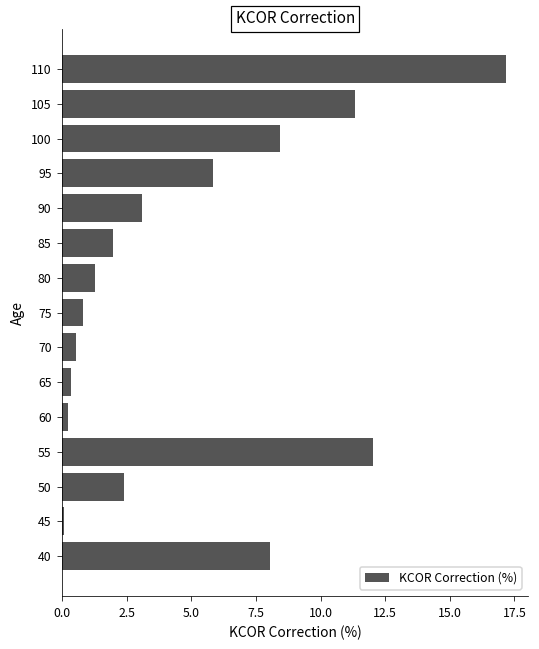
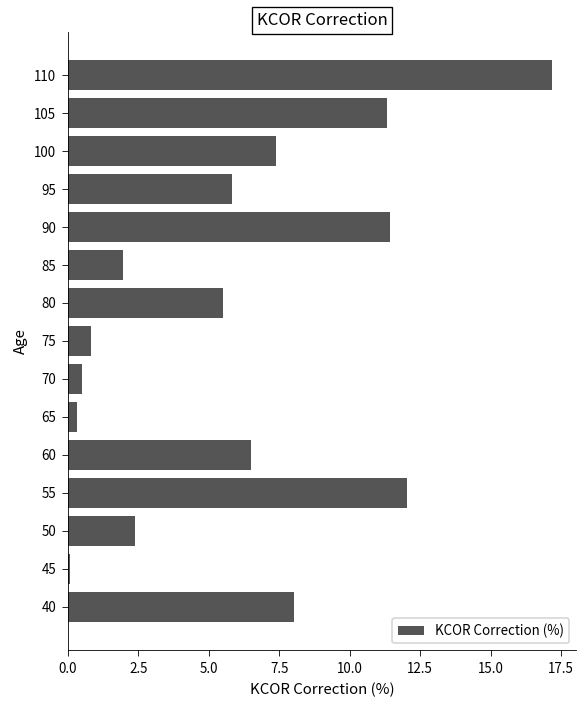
  {
    "110": 17.2,
    "105": 11.3,
-   "100": 8.4,
+   "100": 7.4,
    "95": 5.8,
-   "90": 3.1,
+   "90": 11.4,
    "85": 2.0,
-   "80": 1.3,
+   "80": 5.5,
    "75": 0.8,
    "70": 0.5,
    "65": 0.3,
-   "60": 0.2,
+   "60": 6.5,
    "55": 12.0,
    "50": 2.4,
    "40": 8.0
  }
